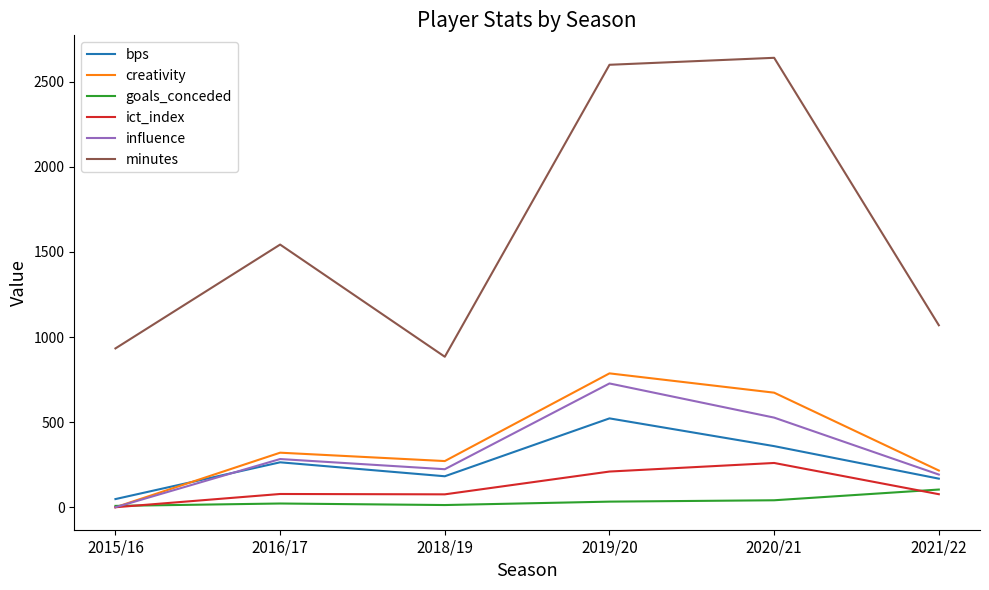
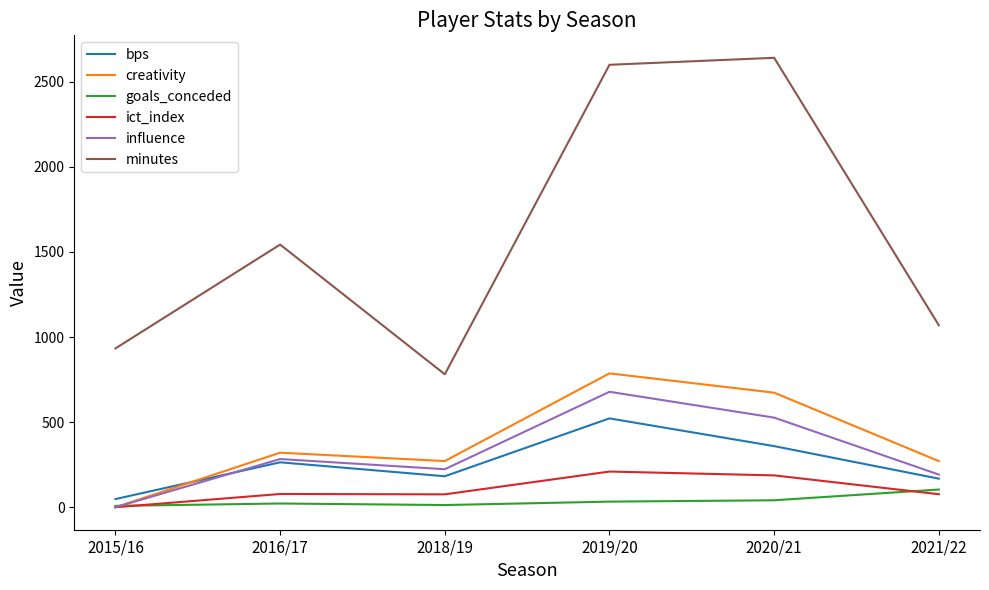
  {
    "bps": {
      "2015/16": 50,
      "2016/17": 260,
      "2018/19": 180,
      "2019/20": 520,
      "2020/21": 360,
      "2021/22": 170
    },
    "creativity": {
      "2016/17": 320,
      "2018/19": 270,
      "2019/20": 790,
      "2020/21": 670,
-     "2021/22": 220
+     "2021/22": 270
    },
    "goals_conceded": {
      "2016/17": 20,
      "2018/19": 10,
      "2019/20": 30,
      "2020/21": 40,
      "2021/22": 100
    },
    "ict_index": {
      "2016/17": 80,
      "2018/19": 80,
      "2019/20": 210,
-     "2020/21": 260,
+     "2020/21": 190,
      "2021/22": 80
    },
    "influence": {
      "2016/17": 280,
      "2018/19": 220,
-     "2019/20": 730,
+     "2019/20": 680,
      "2020/21": 530,
      "2021/22": 190
    },
    "minutes": {
      "2015/16": 930,
      "2016/17": 1540,
-     "2018/19": 880,
+     "2018/19": 780,
      "2019/20": 2600,
      "2020/21": 2640,
      "2021/22": 1070
    }
  }
